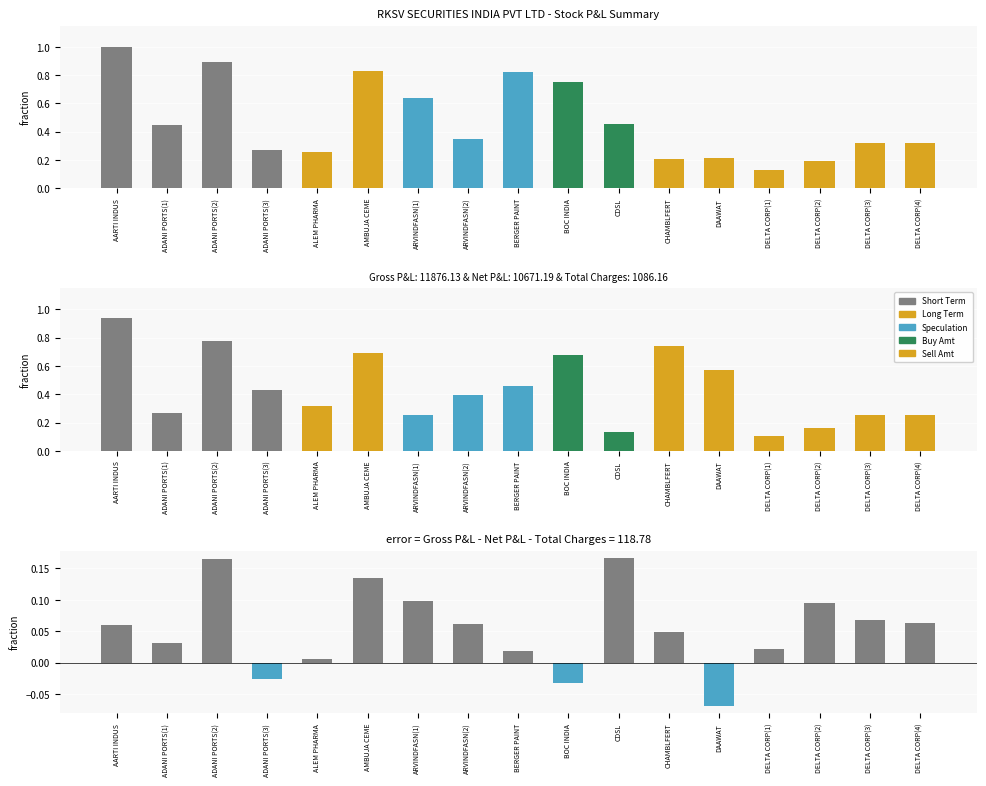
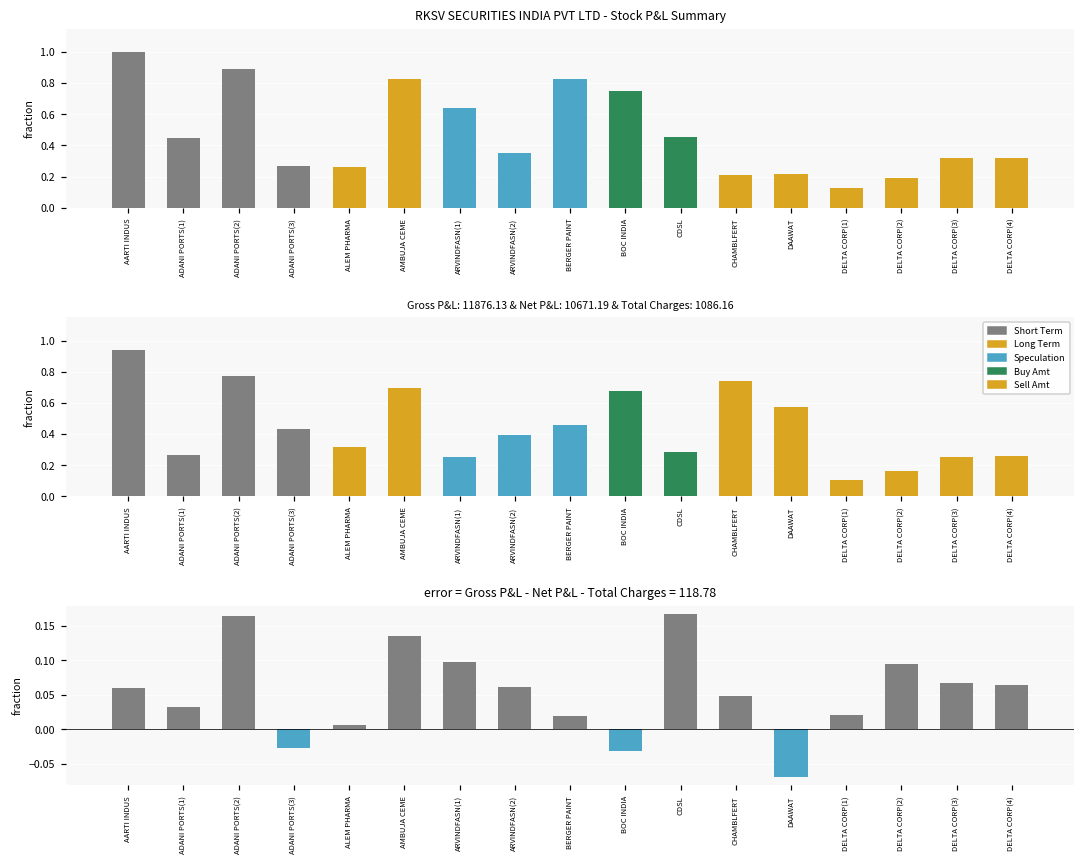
  {
    "RKSV SECURITIES INDIA PVT LTD - Stock P&L Summary": {
      "AARTI INDUS": 1.00,
      "ADANI PORTS(1)": 0.45,
      "ADANI PORTS(2)": 0.89,
      "ADANI PORTS(3)": 0.27,
      "ALEM PHARMA": 0.26,
      "AMBUJA CEME": 0.83,
      "ARVINDFASN(1)": 0.64,
      "ARVINDFASN(2)": 0.35,
      "BERGER PAINT": 0.83,
      "BOC INDIA": 0.75,
      "CDSL": 0.45,
      "CHAMBLFERT": 0.21,
      "DAAWAT": 0.22,
      "DELTA CORP(1)": 0.13,
      "DELTA CORP(2)": 0.19,
      "DELTA CORP(3)": 0.32,
      "DELTA CORP(4)": 0.32
    },
    "Gross P&L: 11876.13 & Net P&L: 10671.19 & Total Charges: 1086.16": {
      "AARTI INDUS": 0.94,
      "ADANI PORTS(1)": 0.26,
      "ADANI PORTS(2)": 0.77,
      "ADANI PORTS(3)": 0.43,
      "ALEM PHARMA": 0.32,
      "AMBUJA CEME": 0.69,
      "ARVINDFASN(1)": 0.25,
      "ARVINDFASN(2)": 0.40,
      "BERGER PAINT": 0.46,
      "BOC INDIA": 0.68,
-     "CDSL": 0.13,
+     "CDSL": 0.29,
      "CHAMBLFERT": 0.74,
      "DAAWAT": 0.57,
      "DELTA CORP(1)": 0.11,
      "DELTA CORP(2)": 0.16,
      "DELTA CORP(3)": 0.25,
      "DELTA CORP(4)": 0.26
    },
    "error = Gross P&L - Net P&L - Total Charges = 118.78": {
      "AARTI INDUS": 0.06,
      "ADANI PORTS(1)": 0.03,
      "ADANI PORTS(2)": 0.16,
      "ADANI PORTS(3)": -0.03,
      "ALEM PHARMA": 0.01,
      "AMBUJA CEME": 0.14,
      "ARVINDFASN(1)": 0.10,
      "ARVINDFASN(2)": 0.06,
      "BERGER PAINT": 0.02,
      "BOC INDIA": -0.03,
      "CDSL": 0.17,
      "CHAMBLFERT": 0.05,
      "DAAWAT": -0.07,
      "DELTA CORP(1)": 0.02,
      "DELTA CORP(2)": 0.10,
      "DELTA CORP(3)": 0.07,
      "DELTA CORP(4)": 0.06
    }
  }
